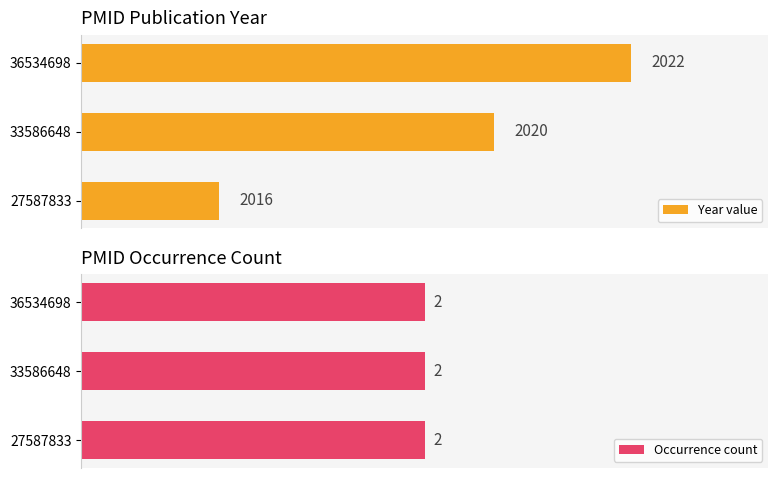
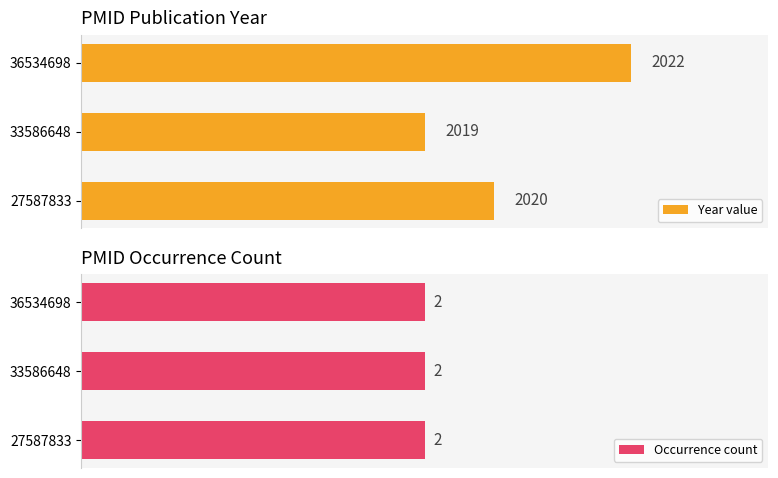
  {
    "PMID Publication Year": {
      "36534698": 2022,
-     "33586648": 2020,
-     "27587833": 2016
+     "33586648": 2019,
+     "27587833": 2020
    },
    "PMID Occurrence Count": {
      "36534698": 2,
      "33586648": 2,
      "27587833": 2
    }
  }
